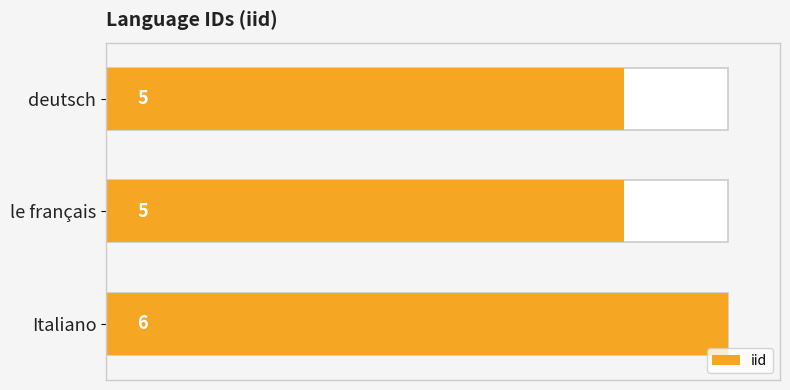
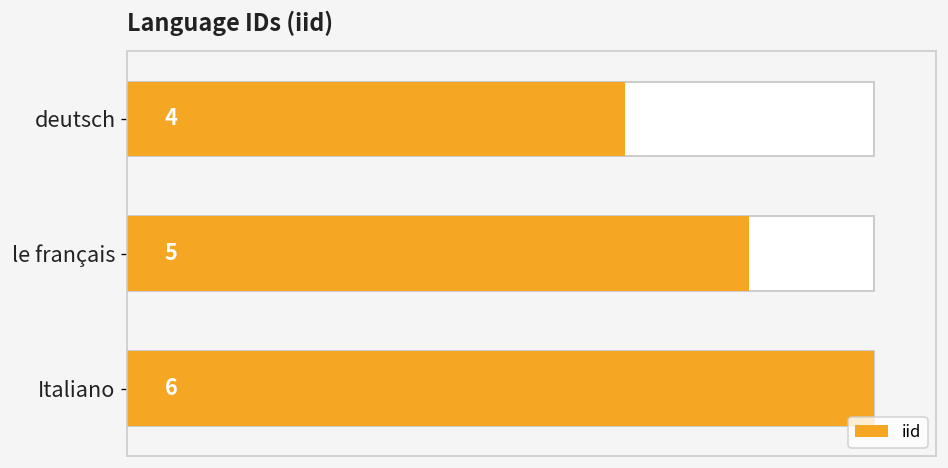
  {
    "iid": {
-     "deutsch": 5,
+     "deutsch": 4,
      "Italiano": 6
    }
  }
